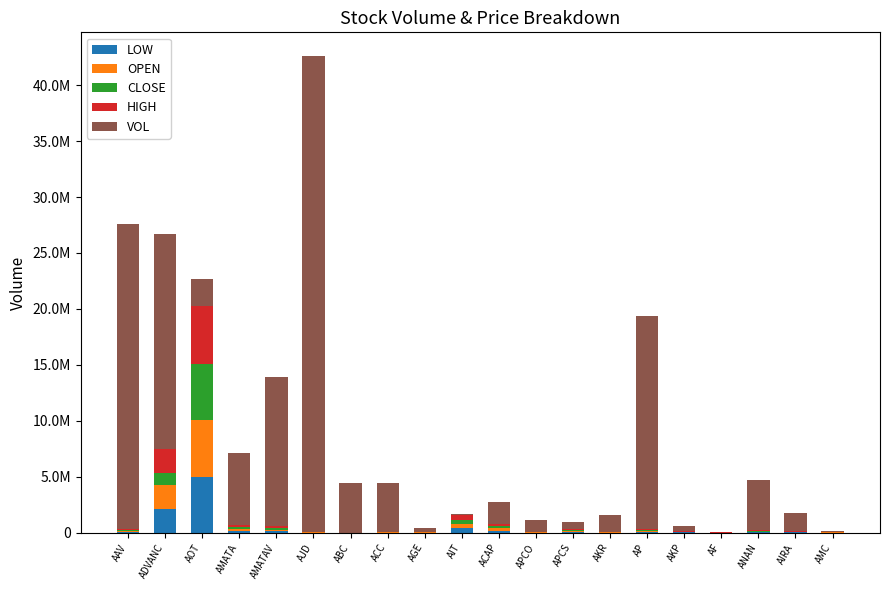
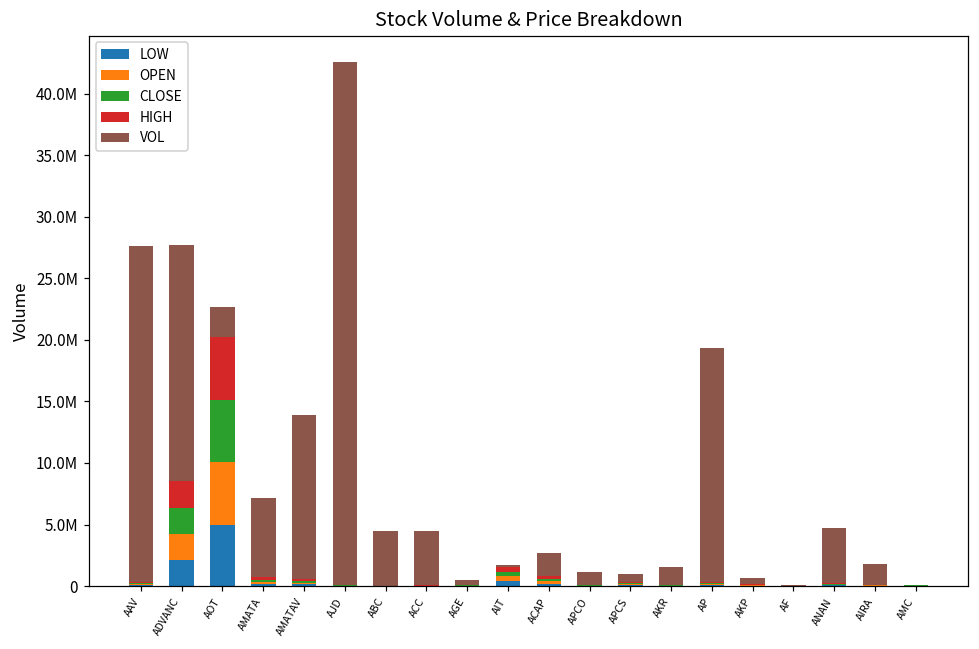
  {
    "LOW": {
      "ADVANC": 2100000,
      "AOT": 5000000,
      "AIT": 400000
    },
    "OPEN": {
      "ADVANC": 2100000,
      "AOT": 5100000,
      "AIT": 400000
    },
    "CLOSE": {
-     "ADVANC": 1100000,
+     "ADVANC": 2100000,
      "AOT": 5000000,
      "AIT": 400000
    },
    "HIGH": {
      "ADVANC": 2200000,
      "AOT": 5100000,
      "AIT": 400000
    },
    "VOL": {
      "AAV": 27200000,
      "ADVANC": 19200000,
      "AOT": 2500000,
      "AMATA": 6500000,
      "AMATAV": 13300000,
      "AJD": 42500000,
      "ABC": 4400000,
      "ACC": 4400000,
      "AGE": 400000,
      "ACAP": 1900000,
      "APCO": 1000000,
      "APCS": 700000,
      "AKR": 1500000,
      "AP": 19000000,
      "AKP": 500000,
      "ANAN": 4500000,
      "AIRA": 1700000
    }
  }
